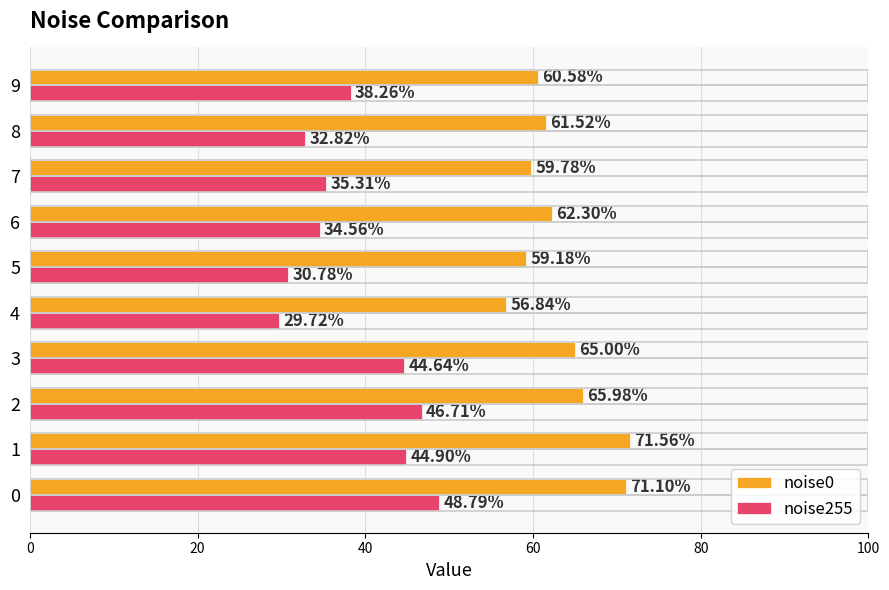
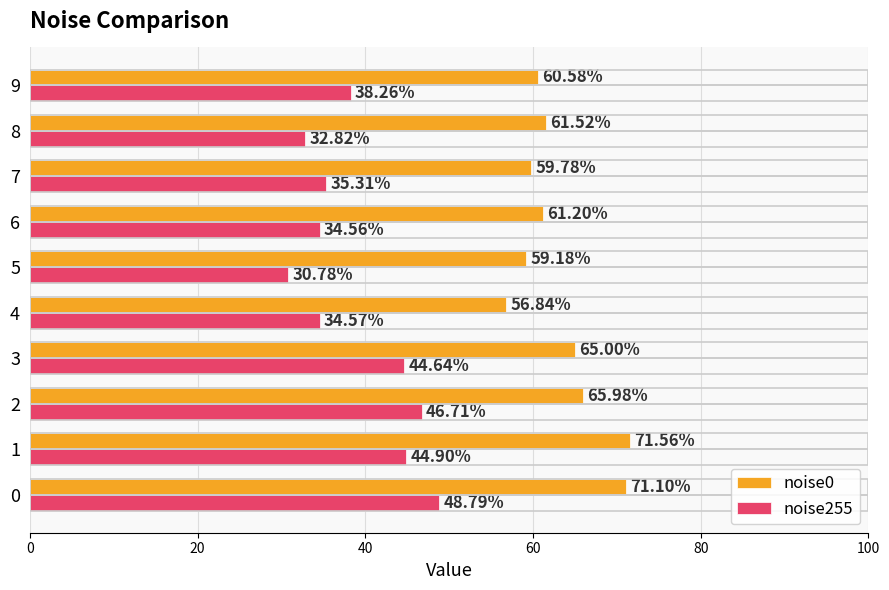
  {
    "noise0": {
      "9": "60.58%",
      "8": "61.52%",
      "7": "59.78%",
-     "6": "62.30%",
+     "6": "61.20%",
      "5": "59.18%",
      "4": "56.84%",
      "3": "65.00%",
      "2": "65.98%",
      "1": "71.56%",
      "0": "71.10%"
    },
    "noise255": {
      "9": "38.26%",
      "8": "32.82%",
      "7": "35.31%",
      "6": "34.56%",
      "5": "30.78%",
-     "4": "29.72%",
+     "4": "34.57%",
      "3": "44.64%",
      "2": "46.71%",
      "1": "44.90%",
      "0": "48.79%"
    }
  }
